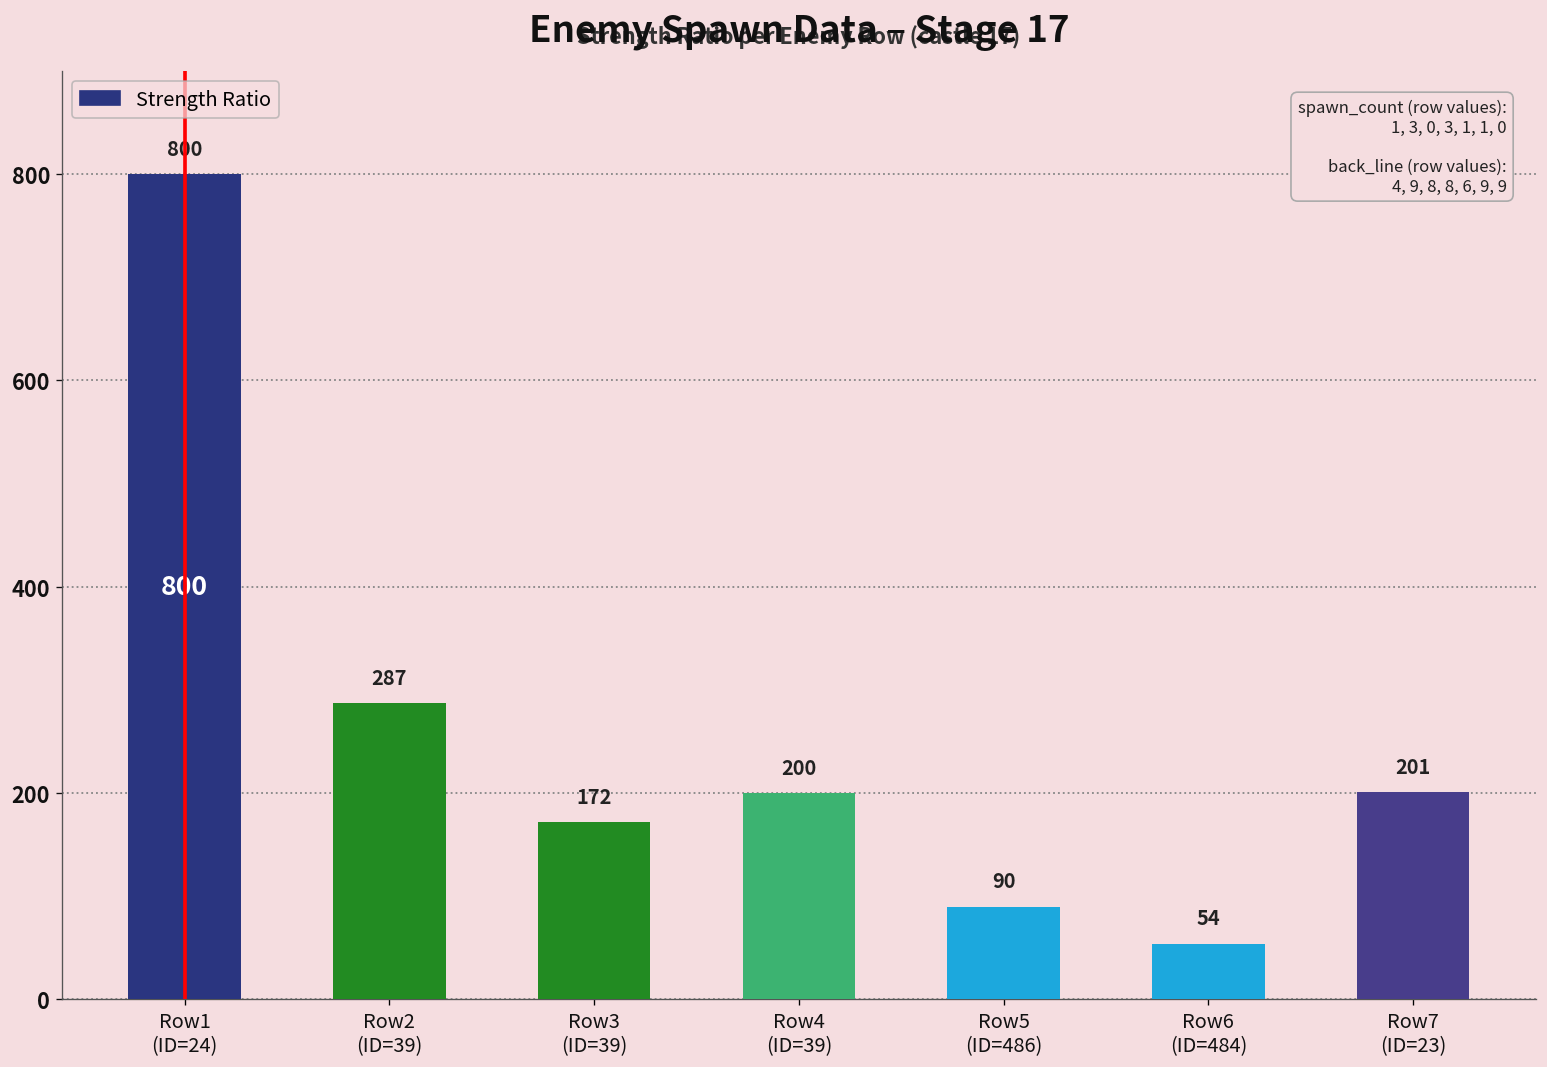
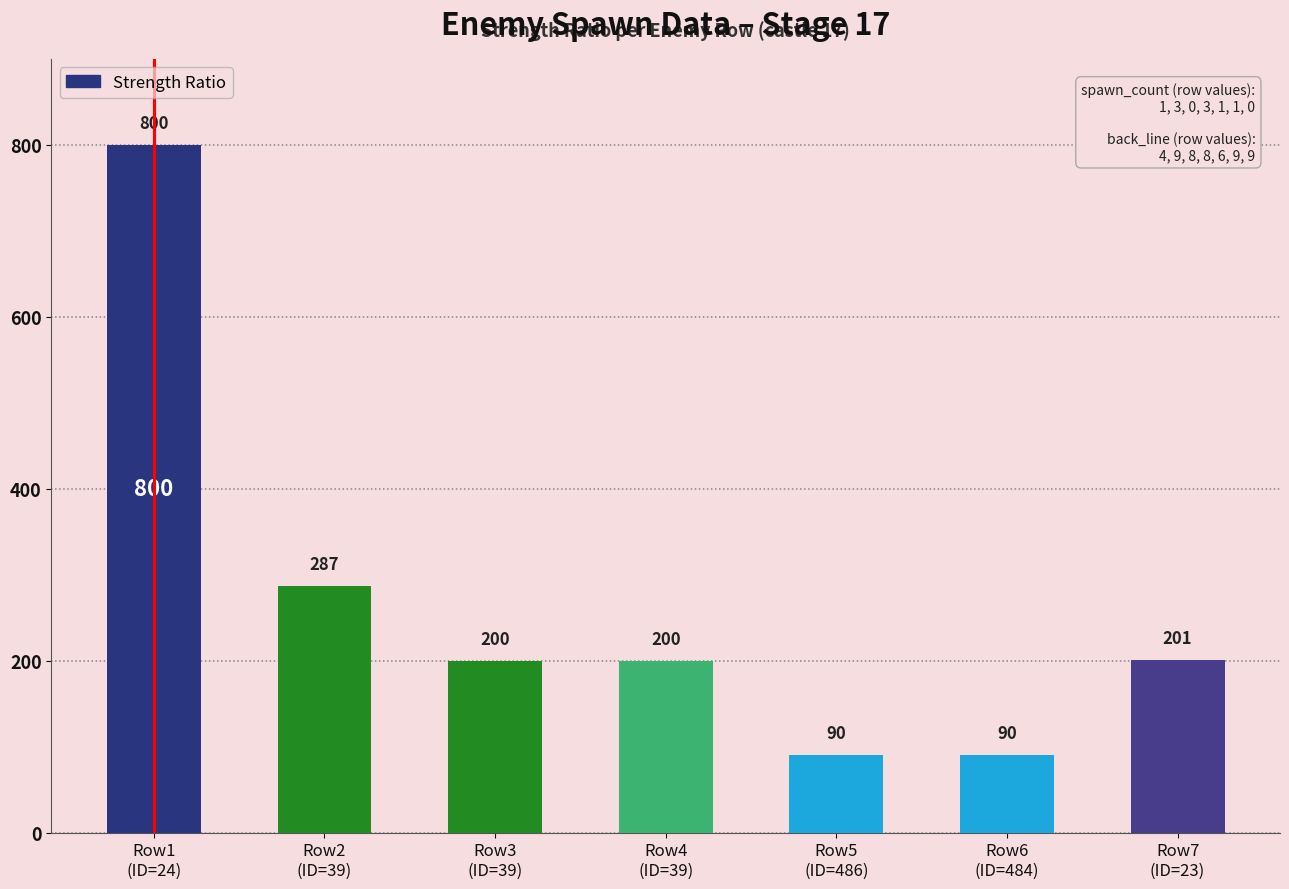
  {
    "Row1 (ID=24)": 800,
    "Row2 (ID=39)": 287,
-   "Row3 (ID=39)": 172,
+   "Row3 (ID=39)": 200,
    "Row4 (ID=39)": 200,
    "Row5 (ID=486)": 90,
-   "Row6 (ID=484)": 54,
+   "Row6 (ID=484)": 90,
    "Row7 (ID=23)": 201
  }
